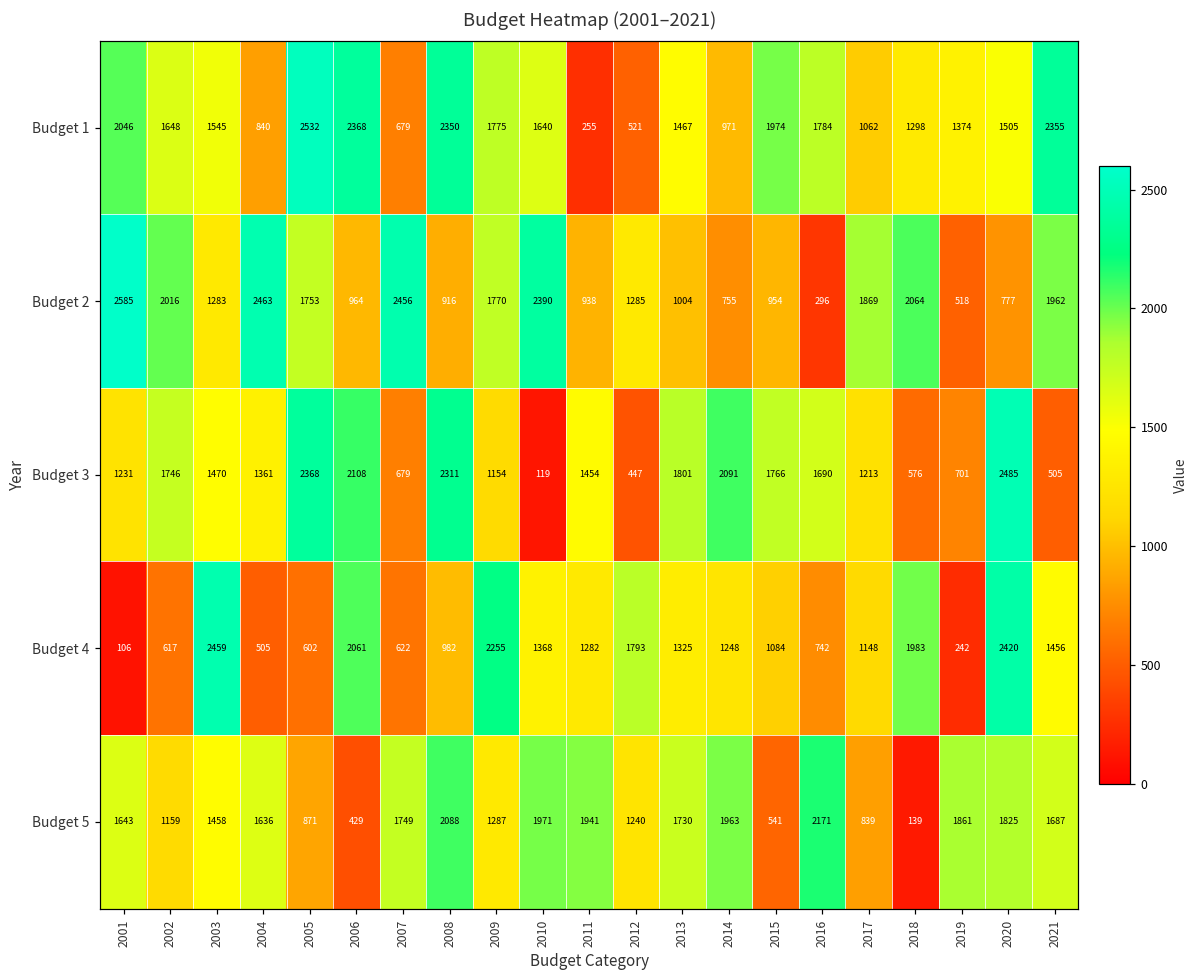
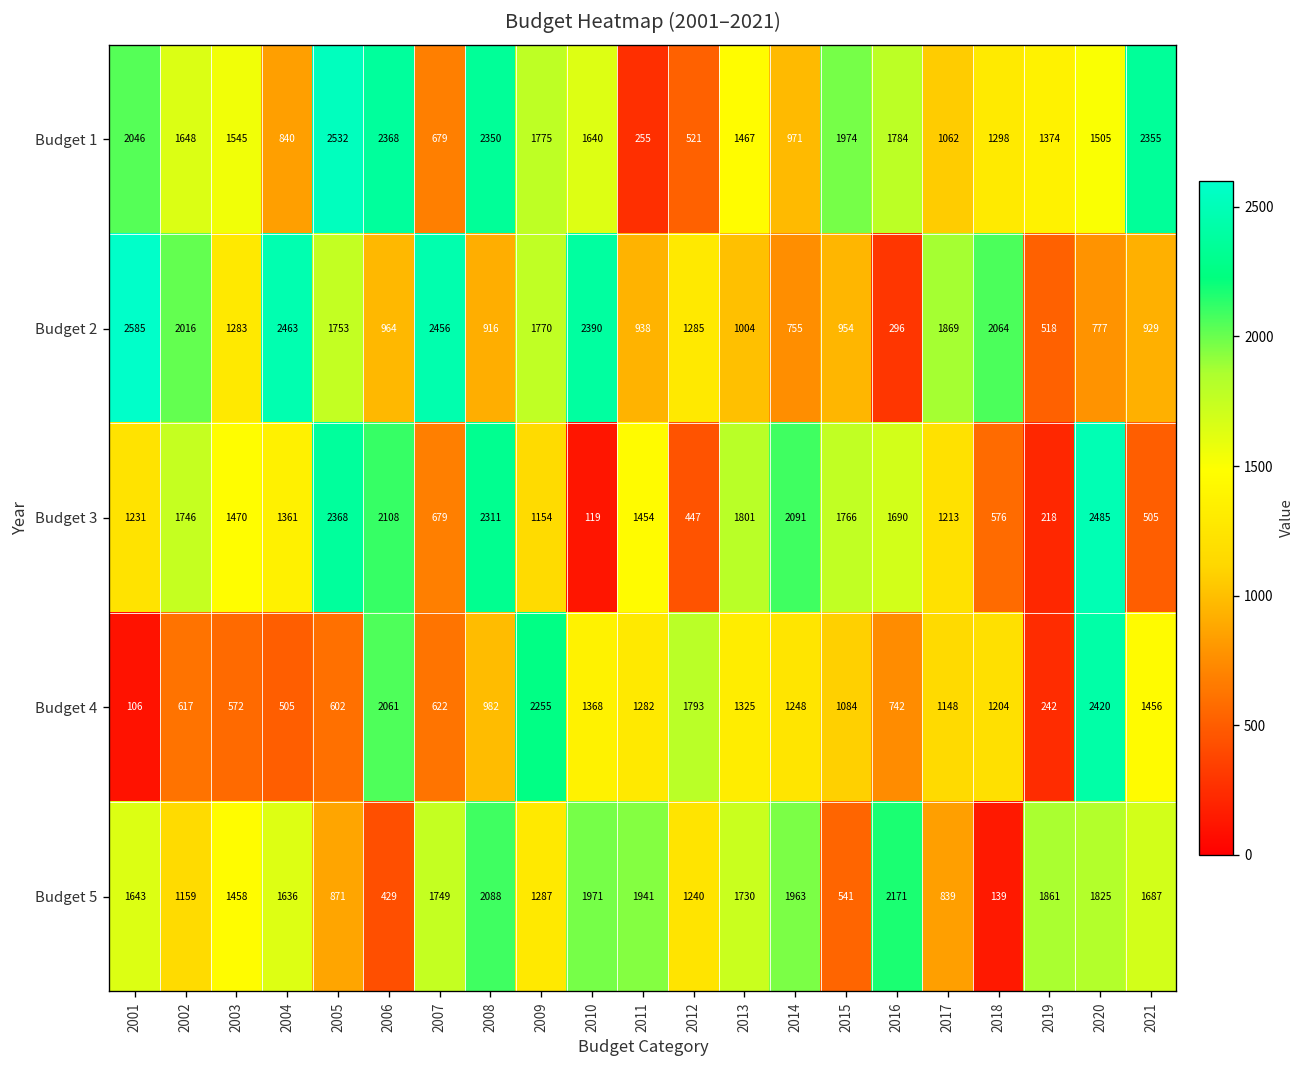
  {
    "Budget 1": {
      "2001": 2046,
      "2002": 1648,
      "2003": 1545,
      "2004": 840,
      "2005": 2532,
      "2006": 2368,
      "2007": 679,
      "2008": 2350,
      "2009": 1775,
      "2010": 1640,
      "2011": 255,
      "2012": 521,
      "2013": 1467,
      "2014": 971,
      "2015": 1974,
      "2016": 1784,
      "2017": 1062,
      "2018": 1298,
      "2019": 1374,
      "2020": 1505,
      "2021": 2355
    },
    "Budget 2": {
      "2001": 2585,
      "2002": 2016,
      "2003": 1283,
      "2004": 2463,
      "2005": 1753,
      "2006": 964,
      "2007": 2456,
      "2008": 916,
      "2009": 1770,
      "2010": 2390,
      "2011": 938,
      "2012": 1285,
      "2013": 1004,
      "2014": 755,
      "2015": 954,
      "2016": 296,
      "2017": 1869,
      "2018": 2064,
      "2019": 518,
      "2020": 777,
-     "2021": 1962
+     "2021": 929
    },
    "Budget 3": {
      "2001": 1231,
      "2002": 1746,
      "2003": 1470,
      "2004": 1361,
      "2005": 2368,
      "2006": 2108,
      "2007": 679,
      "2008": 2311,
      "2009": 1154,
      "2010": 119,
      "2011": 1454,
      "2012": 447,
      "2013": 1801,
      "2014": 2091,
      "2015": 1766,
      "2016": 1690,
      "2017": 1213,
      "2018": 576,
-     "2019": 701,
+     "2019": 218,
      "2020": 2485,
      "2021": 505
    },
    "Budget 4": {
      "2001": 106,
      "2002": 617,
-     "2003": 2459,
+     "2003": 572,
      "2004": 505,
      "2005": 602,
      "2006": 2061,
      "2007": 622,
      "2008": 982,
      "2009": 2255,
      "2010": 1368,
      "2011": 1282,
      "2012": 1793,
      "2013": 1325,
      "2014": 1248,
      "2015": 1084,
      "2016": 742,
      "2017": 1148,
-     "2018": 1983,
+     "2018": 1204,
      "2019": 242,
      "2020": 2420,
      "2021": 1456
    },
    "Budget 5": {
      "2001": 1643,
      "2002": 1159,
      "2003": 1458,
      "2004": 1636,
      "2005": 871,
      "2006": 429,
      "2007": 1749,
      "2008": 2088,
      "2009": 1287,
      "2010": 1971,
      "2011": 1941,
      "2012": 1240,
      "2013": 1730,
      "2014": 1963,
      "2015": 541,
      "2016": 2171,
      "2017": 839,
      "2018": 139,
      "2019": 1861,
      "2020": 1825,
      "2021": 1687
    }
  }
